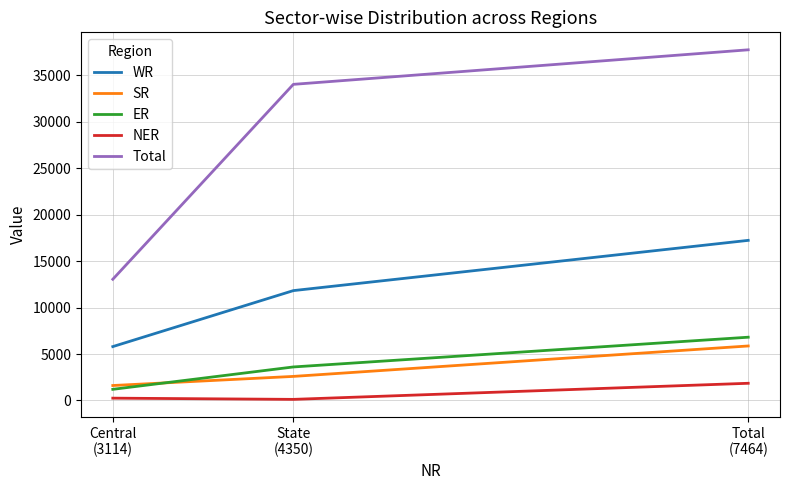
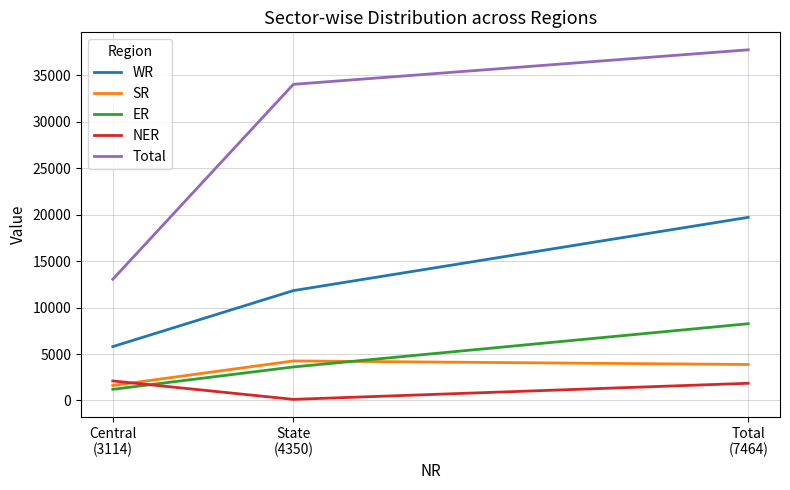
  {
    "WR": {
      "Central (3114)": 6000,
      "State (4350)": 12000,
-     "Total (7464)": 17000
+     "Total (7464)": 20000
    },
    "SR": {
      "Central (3114)": 2000,
-     "State (4350)": 3000,
-     "Total (7464)": 6000
+     "State (4350)": 4000,
+     "Total (7464)": 4000
    },
    "ER": {
      "Central (3114)": 1000,
      "State (4350)": 4000,
-     "Total (7464)": 7000
+     "Total (7464)": 8000
    },
    "NER": {
-     "Central (3114)": 0,
+     "Central (3114)": 2000,
      "State (4350)": 0,
      "Total (7464)": 2000
    },
    "Total": {
      "Central (3114)": 13000,
      "State (4350)": 34000,
      "Total (7464)": 38000
    }
  }
